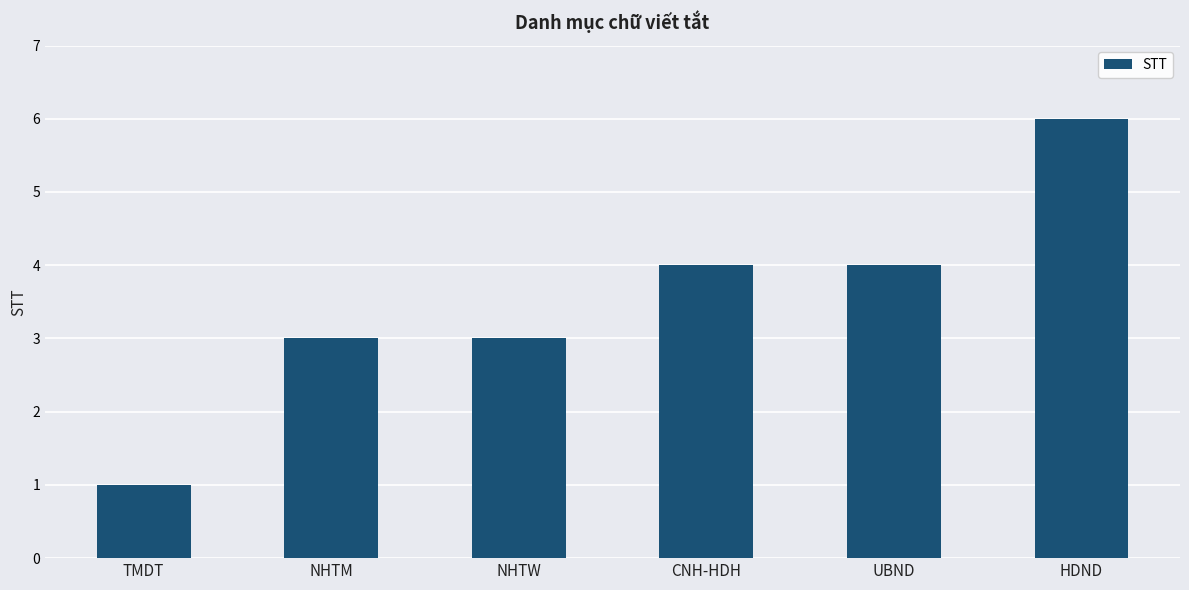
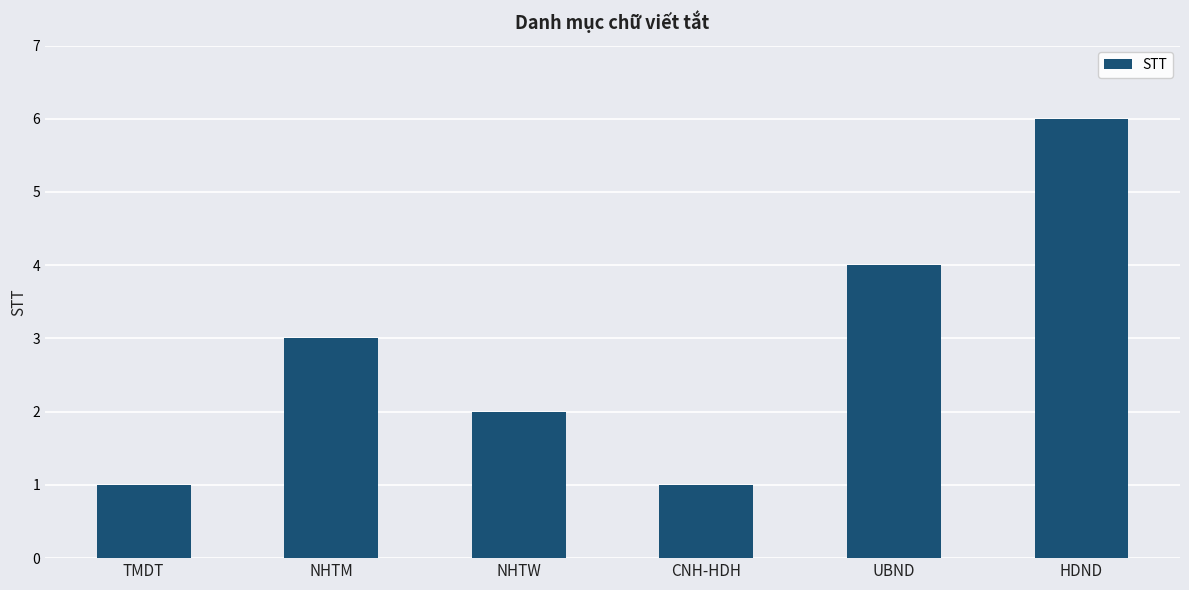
  {
    "TMDT": 1,
    "NHTM": 3,
-   "NHTW": 3,
-   "CNH-HDH": 4,
+   "NHTW": 2,
+   "CNH-HDH": 1,
    "UBND": 4,
    "HDND": 6
  }
